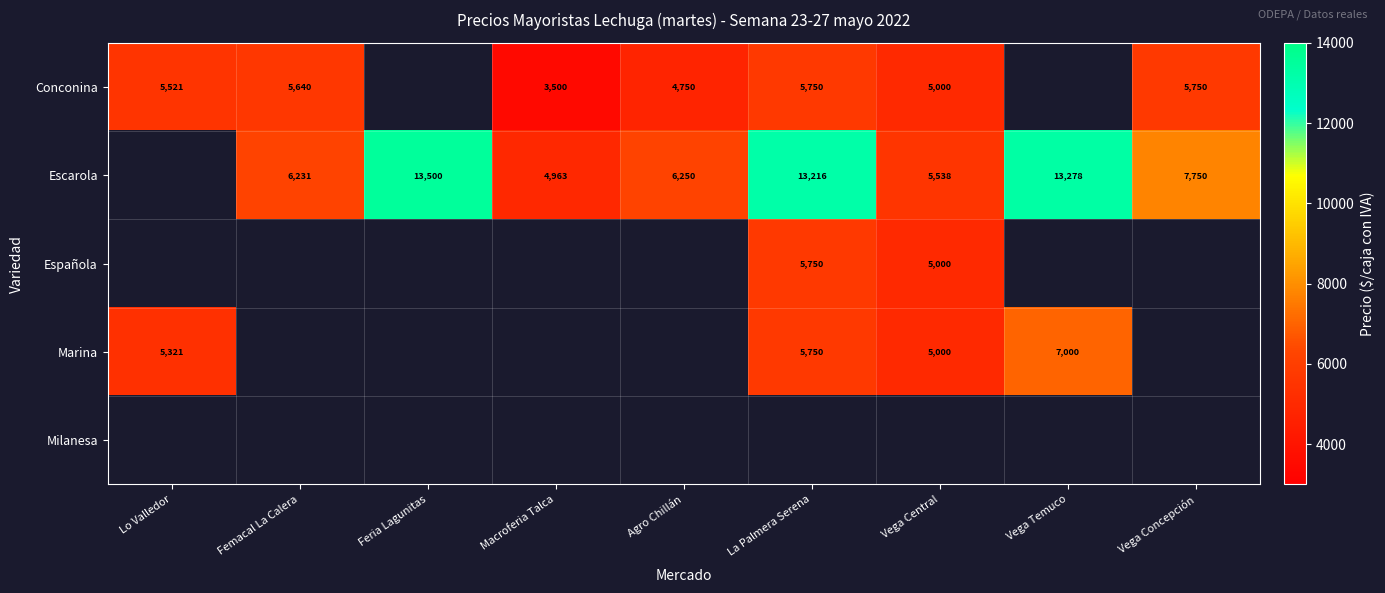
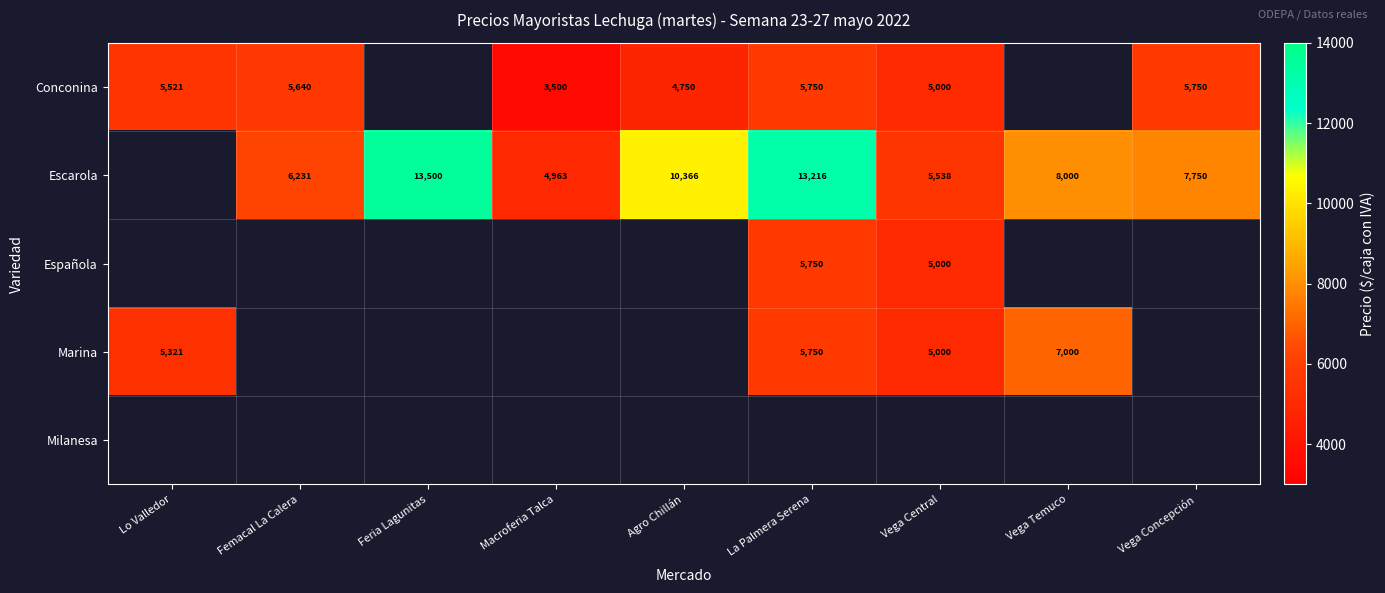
  {
    "Conconina": {
      "Lo Valledor": "5,521",
      "Femacal La Calera": "5,640",
      "Macroferia Talca": "3,500",
      "Agro Chillán": "4,750",
      "La Palmera Serena": "5,750",
      "Vega Central": "5,000",
      "Vega Concepción": "5,750"
    },
    "Escarola": {
      "Femacal La Calera": "6,231",
      "Feria Lagunitas": "13,500",
      "Macroferia Talca": "4,963",
-     "Agro Chillán": "6,250",
+     "Agro Chillán": "10,366",
      "La Palmera Serena": "13,216",
      "Vega Central": "5,538",
-     "Vega Temuco": "13,278",
+     "Vega Temuco": "8,000",
      "Vega Concepción": "7,750"
    },
    "Española": {
      "La Palmera Serena": "5,750",
      "Vega Central": "5,000"
    },
    "Marina": {
      "Lo Valledor": "5,321",
      "La Palmera Serena": "5,750",
      "Vega Central": "5,000",
      "Vega Temuco": "7,000"
    }
  }
